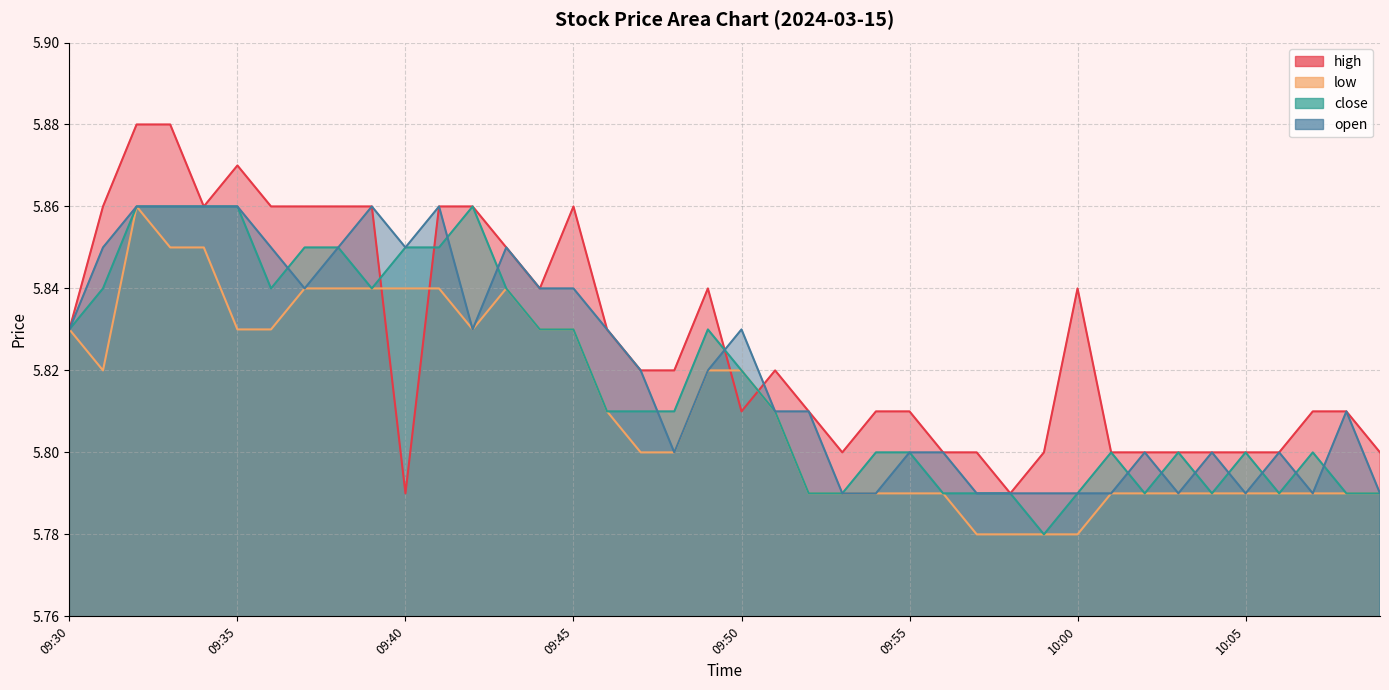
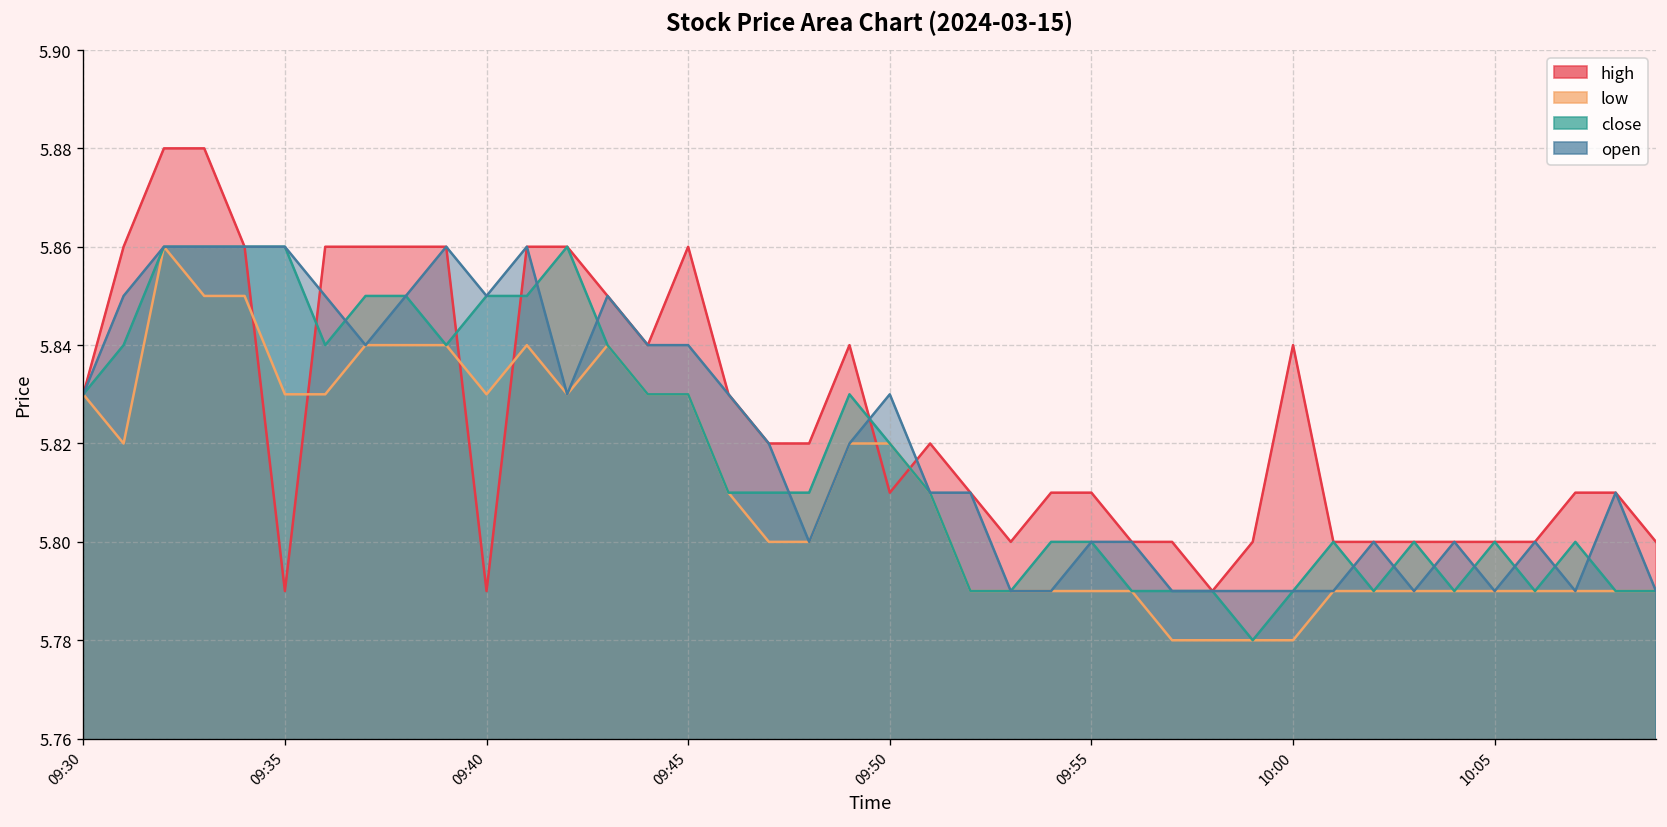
  {
    "high": {
-     "09:35": 5.87,
+     "09:35": 5.79,
      "09:40": 5.79,
      "09:45": 5.86,
      "09:50": 5.81,
      "09:55": 5.81,
      "10:00": 5.84
    },
    "low": {
      "09:35": 5.83,
-     "09:40": 5.84,
+     "09:40": 5.83,
      "09:55": 5.79,
      "10:00": 5.78
    }
  }
